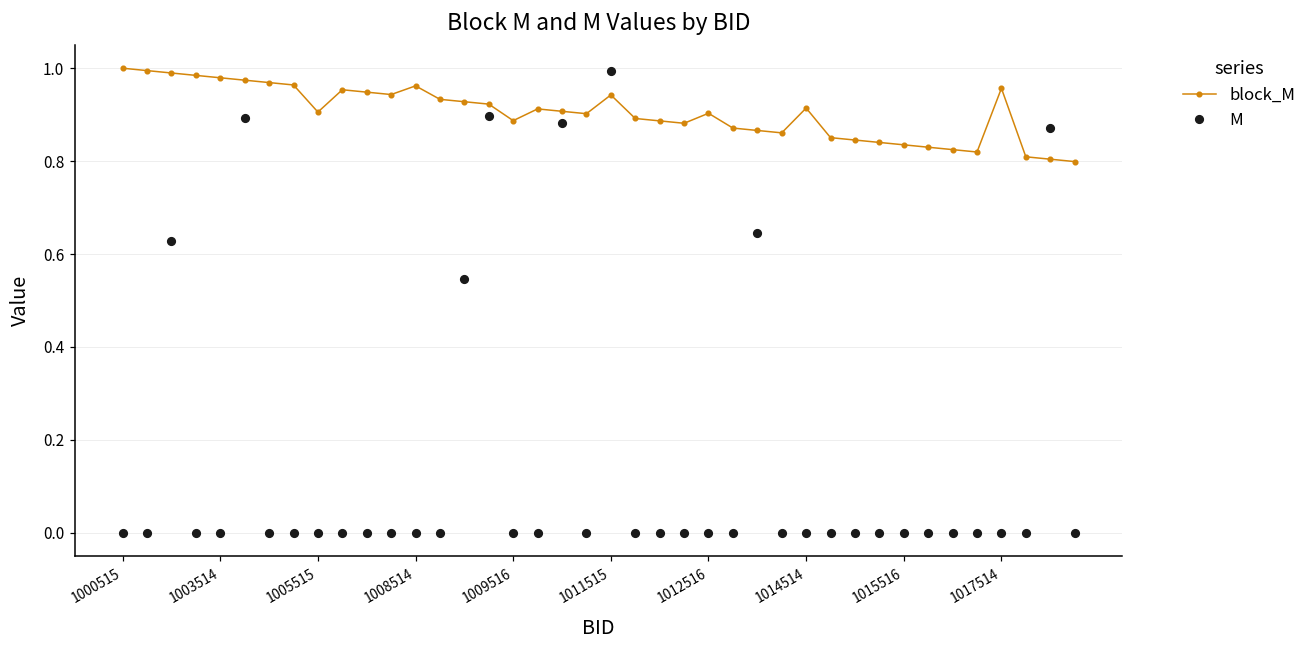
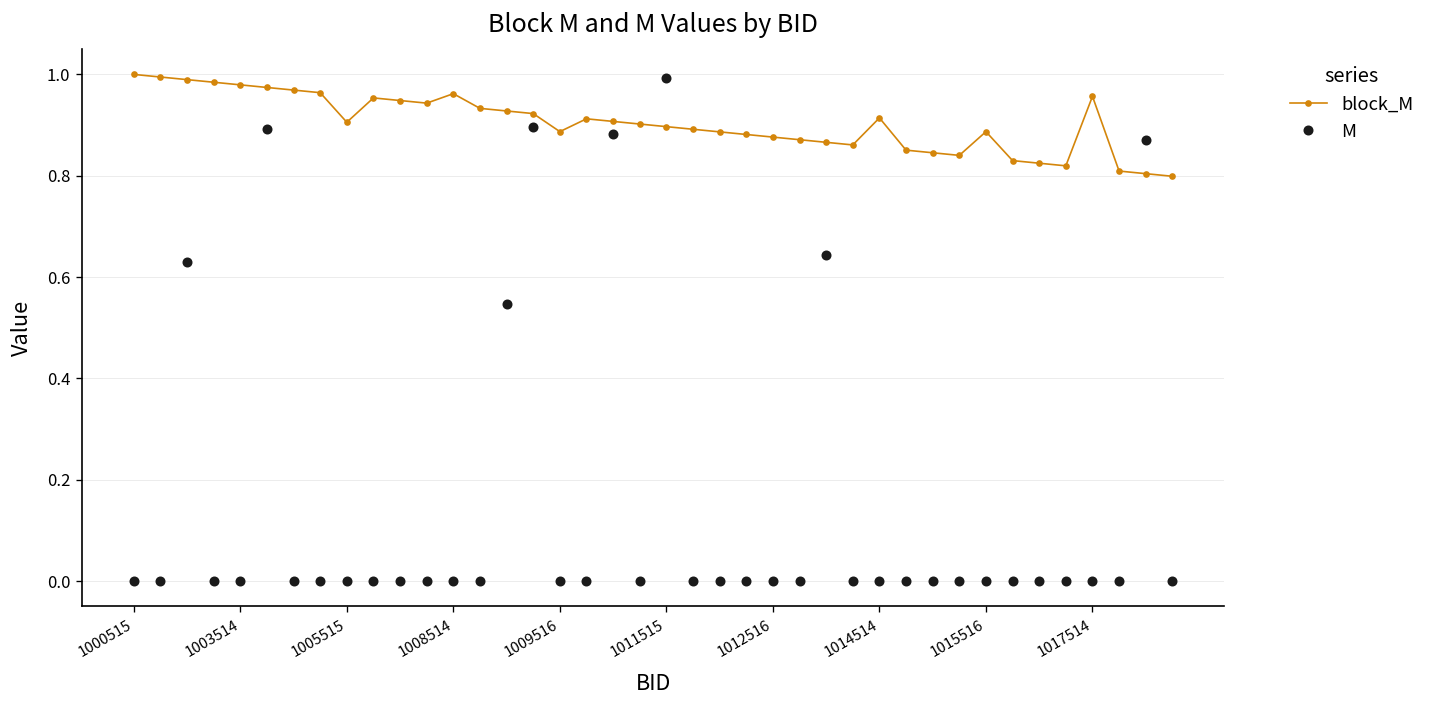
  {
    "block_M": {
      "1000515": 1.00,
      "1003514": 0.98,
      "1005515": 0.91,
      "1008514": 0.96,
      "1009516": 0.89,
-     "1011515": 0.94,
-     "1012516": 0.90,
+     "1011515": 0.90,
+     "1012516": 0.88,
      "1014514": 0.91,
-     "1015516": 0.84,
+     "1015516": 0.89,
      "1017514": 0.96
    },
    "M": {
      "1000515": 0.00,
      "1003514": 0.00,
      "1005515": 0.00,
      "1008514": 0.00,
      "1009516": 0.00,
      "1011515": 0.99,
      "1012516": 0.00,
      "1014514": 0.00,
      "1015516": 0.00,
      "1017514": 0.00
    }
  }
